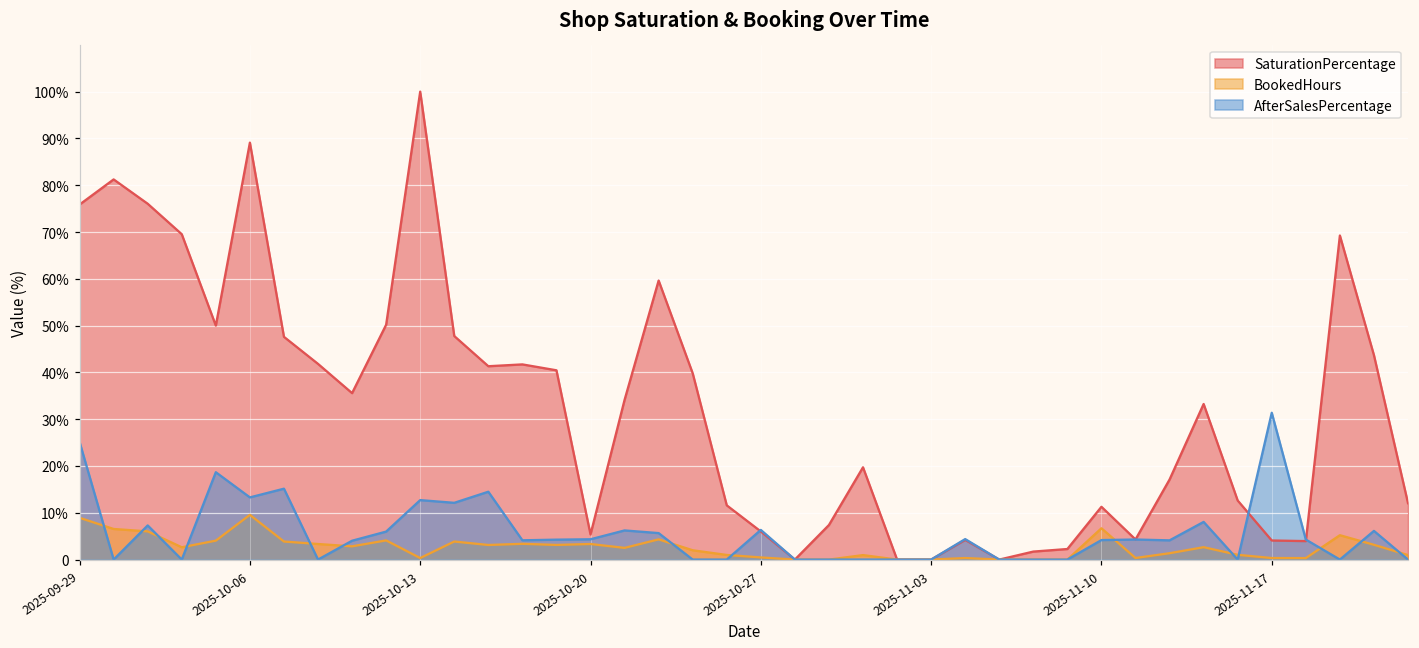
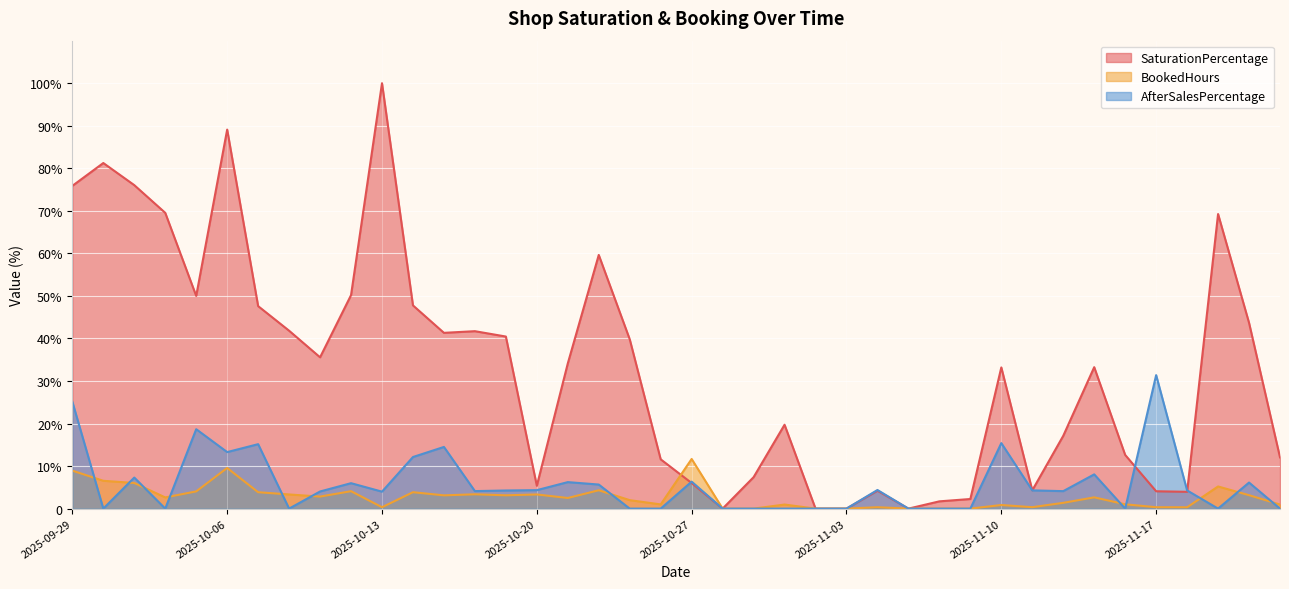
  {
    "SaturationPercentage": {
      "2025-09-29": "76%",
      "2025-10-06": "89%",
      "2025-10-13": "100%",
      "2025-10-20": "5%",
-     "2025-11-10": "11%",
+     "2025-11-10": "33%",
      "2025-11-17": "4%"
    },
    "BookedHours": {
      "2025-09-29": "9%",
      "2025-10-06": "10%",
      "2025-10-13": "0%",
      "2025-10-20": "3%",
-     "2025-10-27": "0%",
-     "2025-11-10": "7%",
+     "2025-10-27": "12%",
+     "2025-11-10": "1%",
      "2025-11-17": "0%"
    },
    "AfterSalesPercentage": {
      "2025-09-29": "25%",
      "2025-10-06": "13%",
-     "2025-10-13": "13%",
+     "2025-10-13": "4%",
      "2025-10-20": "4%",
-     "2025-11-10": "4%",
+     "2025-11-10": "15%",
      "2025-11-17": "31%"
    }
  }
